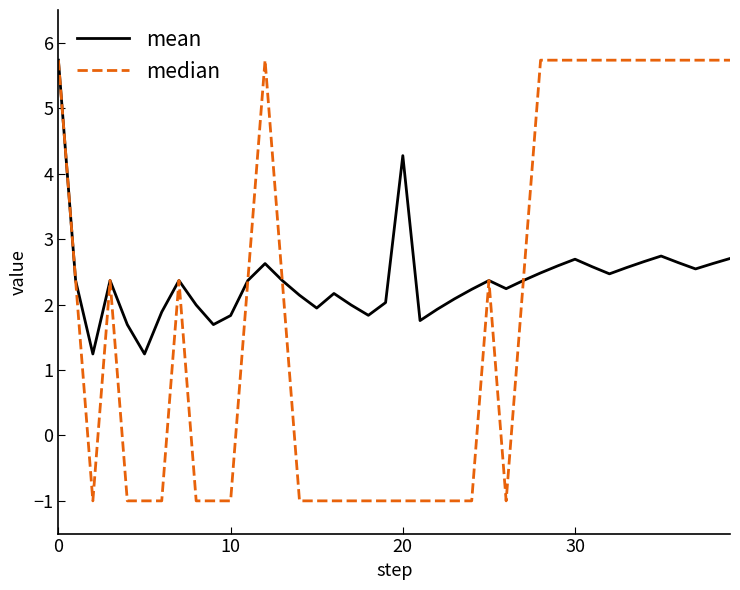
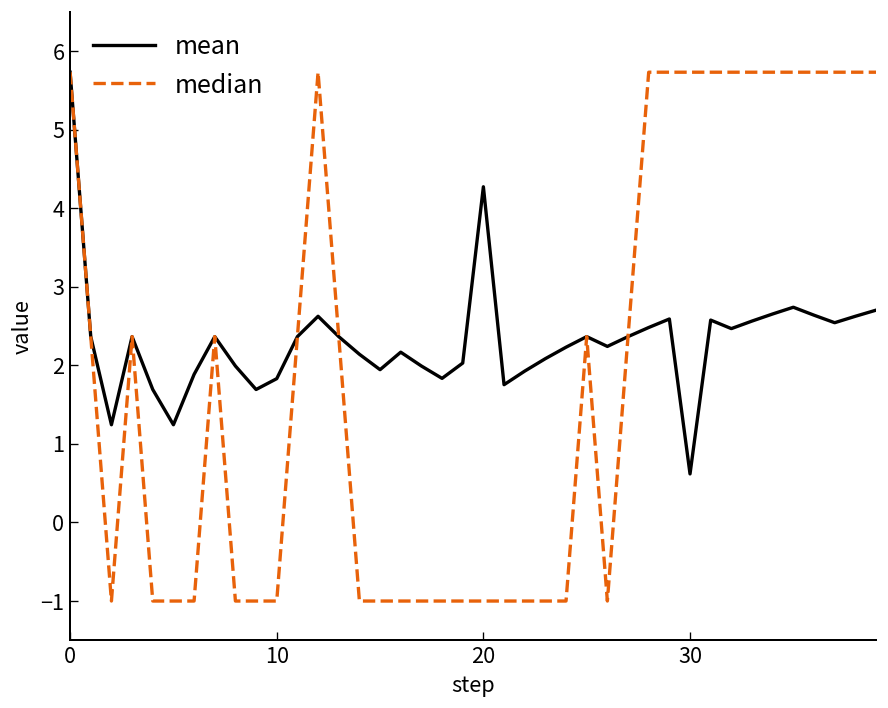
  {
    "mean": {
      "10": 1.8,
      "20": 4.3,
-     "30": 2.7
+     "30": 0.6
    },
    "median": {
      "10": -1.0,
      "20": -1.0,
      "30": 5.7
    }
  }
